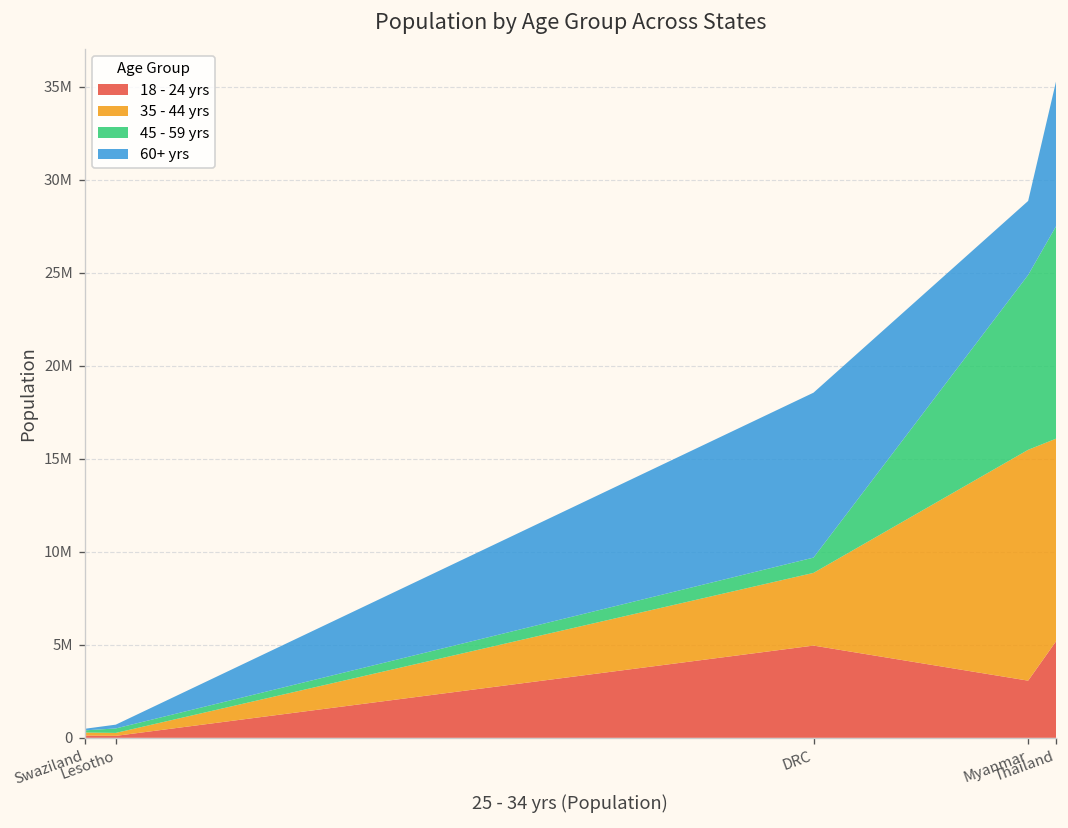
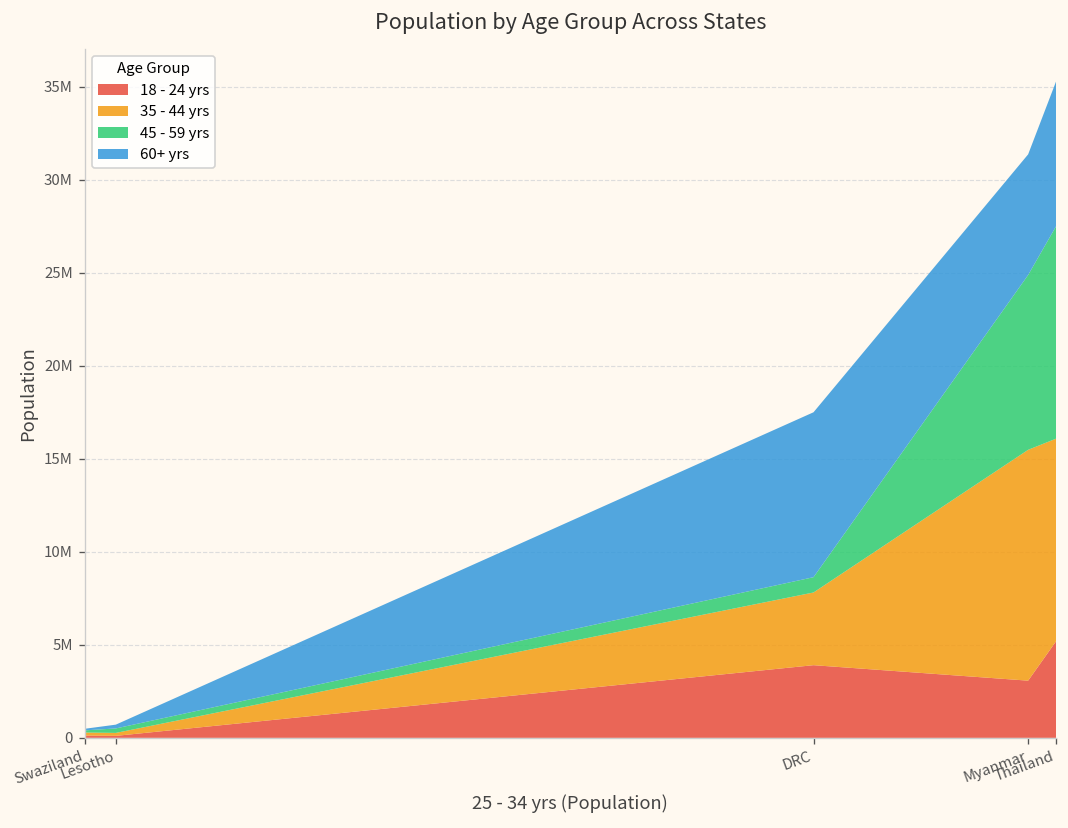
  {
    "18 - 24 yrs": {
-     "DRC": 5000000,
+     "DRC": 3900000,
      "Myanmar": 3100000,
      "Thailand": 5200000
    },
    "35 - 44 yrs": {
      "DRC": 3900000,
      "Myanmar": 12400000,
      "Thailand": 10900000
    },
    "45 - 59 yrs": {
      "Lesotho": 200000,
      "DRC": 800000,
      "Myanmar": 9400000,
      "Thailand": 11400000
    },
    "60+ yrs": {
      "Lesotho": 200000,
      "DRC": 8900000,
-     "Myanmar": 4000000,
+     "Myanmar": 6500000,
      "Thailand": 7800000
    }
  }
